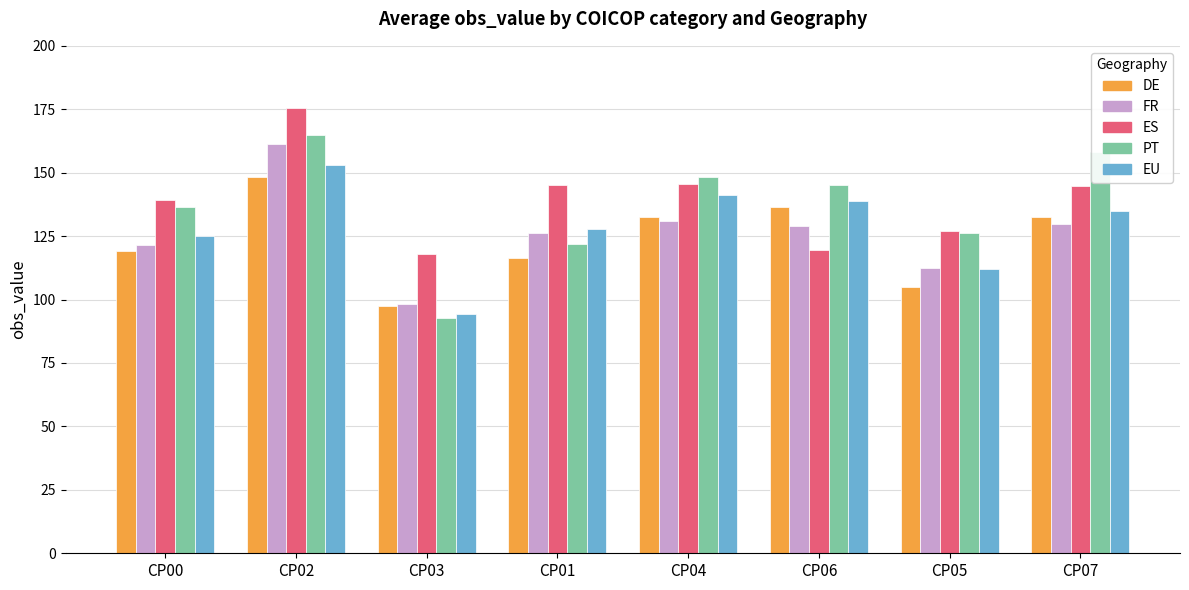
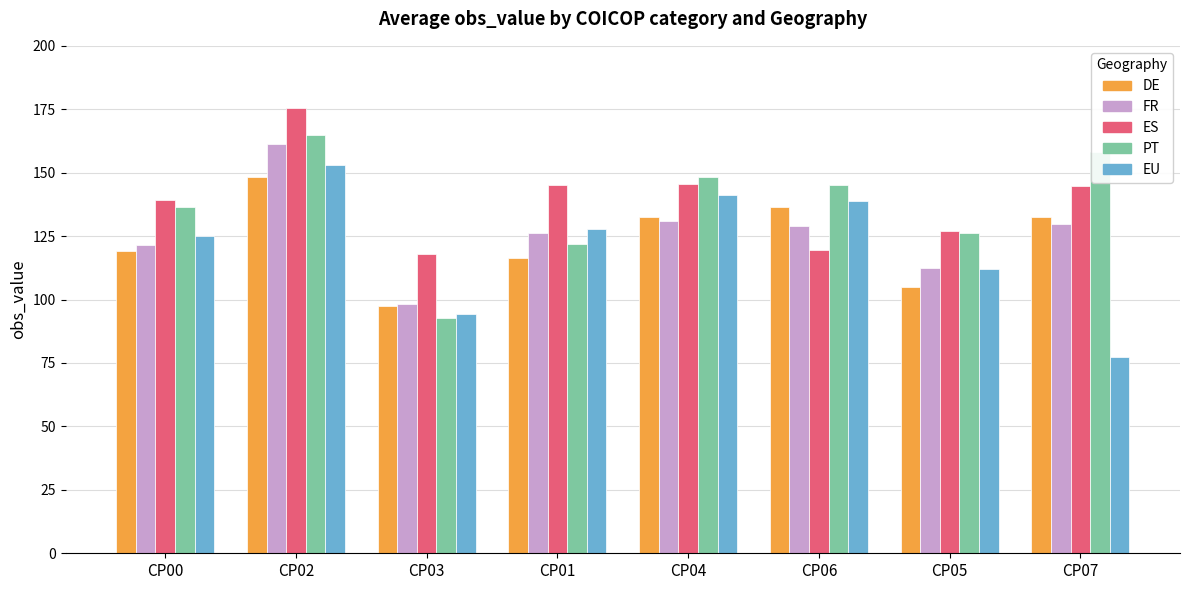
  {
    "DE": {
      "CP00": 119,
      "CP02": 148,
      "CP03": 97,
      "CP01": 116,
      "CP04": 133,
      "CP06": 137,
      "CP05": 105,
      "CP07": 133
    },
    "FR": {
      "CP00": 121,
      "CP02": 161,
      "CP03": 98,
      "CP01": 126,
      "CP04": 131,
      "CP06": 129,
      "CP05": 113,
      "CP07": 130
    },
    "ES": {
      "CP00": 139,
      "CP02": 175,
      "CP03": 118,
      "CP01": 145,
      "CP04": 145,
      "CP06": 120,
      "CP05": 127,
      "CP07": 145
    },
    "PT": {
      "CP00": 137,
      "CP02": 165,
      "CP03": 93,
      "CP01": 122,
      "CP04": 149,
      "CP06": 145,
      "CP05": 126
    },
    "EU": {
      "CP00": 125,
      "CP02": 153,
      "CP03": 94,
      "CP01": 128,
      "CP04": 141,
      "CP06": 139,
      "CP05": 112,
-     "CP07": 135
+     "CP07": 77
    }
  }
